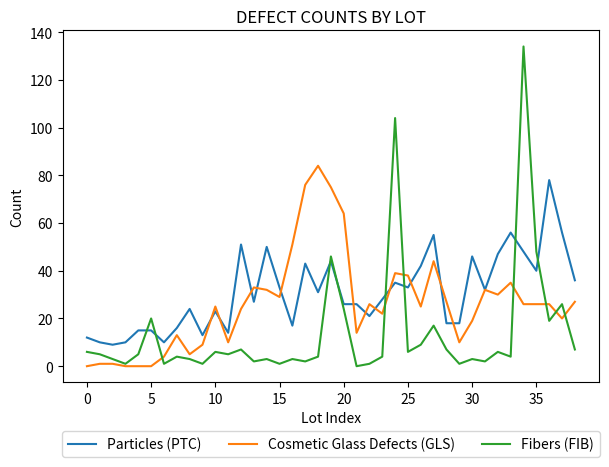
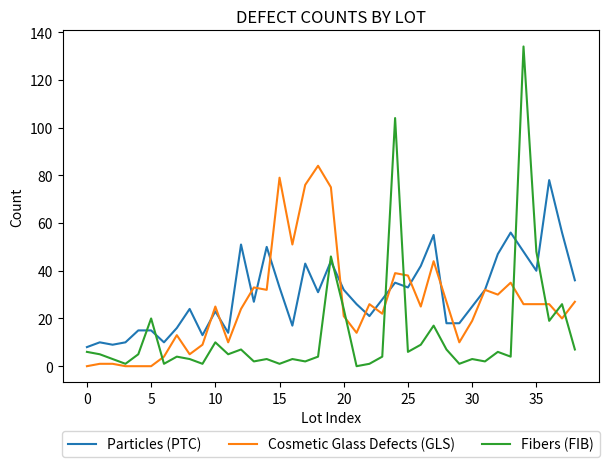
  {
    "Particles (PTC)": {
-     "0": 12,
+     "0": 8,
      "5": 15,
      "10": 23,
      "15": 33,
-     "20": 26,
+     "20": 32,
      "25": 33,
-     "30": 46,
+     "30": 25,
      "35": 40
    },
    "Cosmetic Glass Defects (GLS)": {
      "0": 0,
      "5": 0,
      "10": 25,
-     "15": 29,
-     "20": 64,
+     "15": 79,
+     "20": 21,
      "25": 38,
      "30": 19,
      "35": 26
    },
    "Fibers (FIB)": {
      "0": 6,
      "5": 20,
-     "10": 6,
+     "10": 10,
      "15": 1,
      "20": 24,
      "25": 6,
      "30": 3,
      "35": 48
    }
  }
